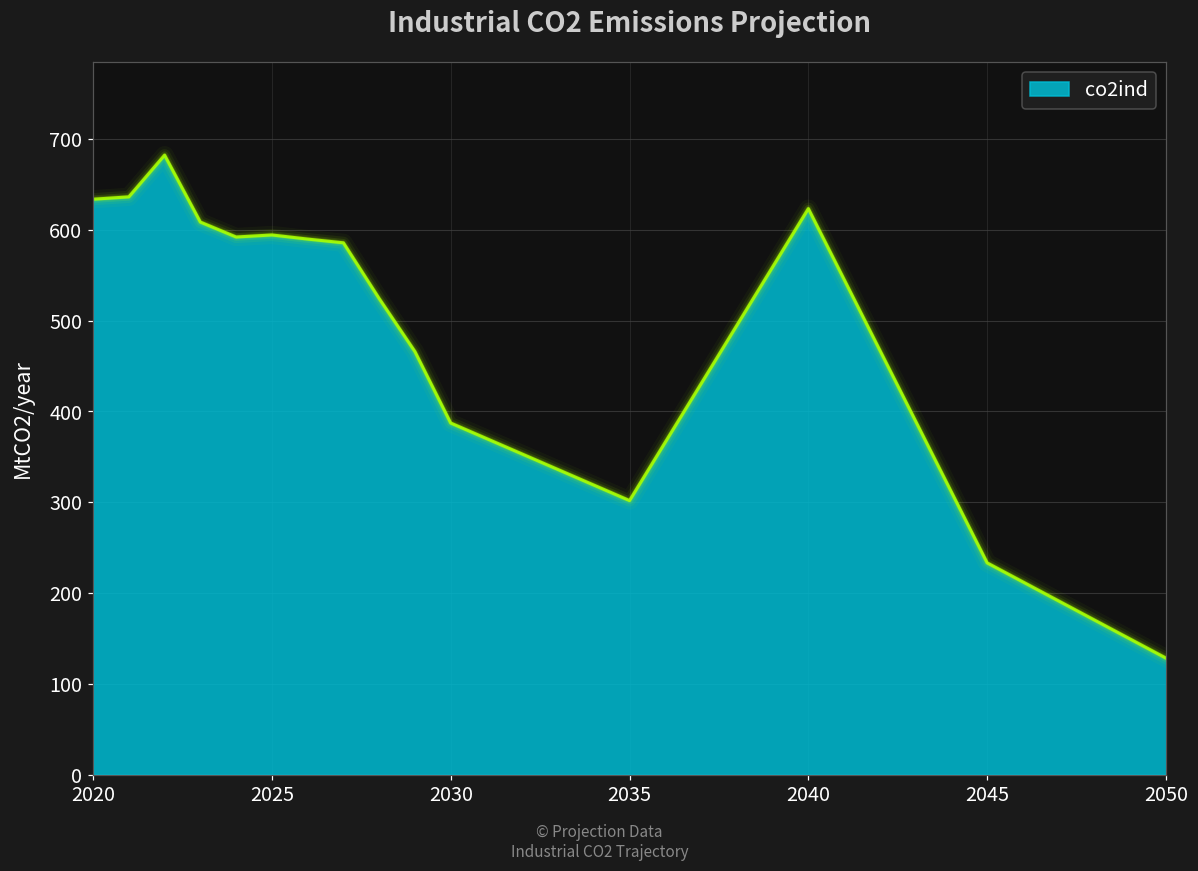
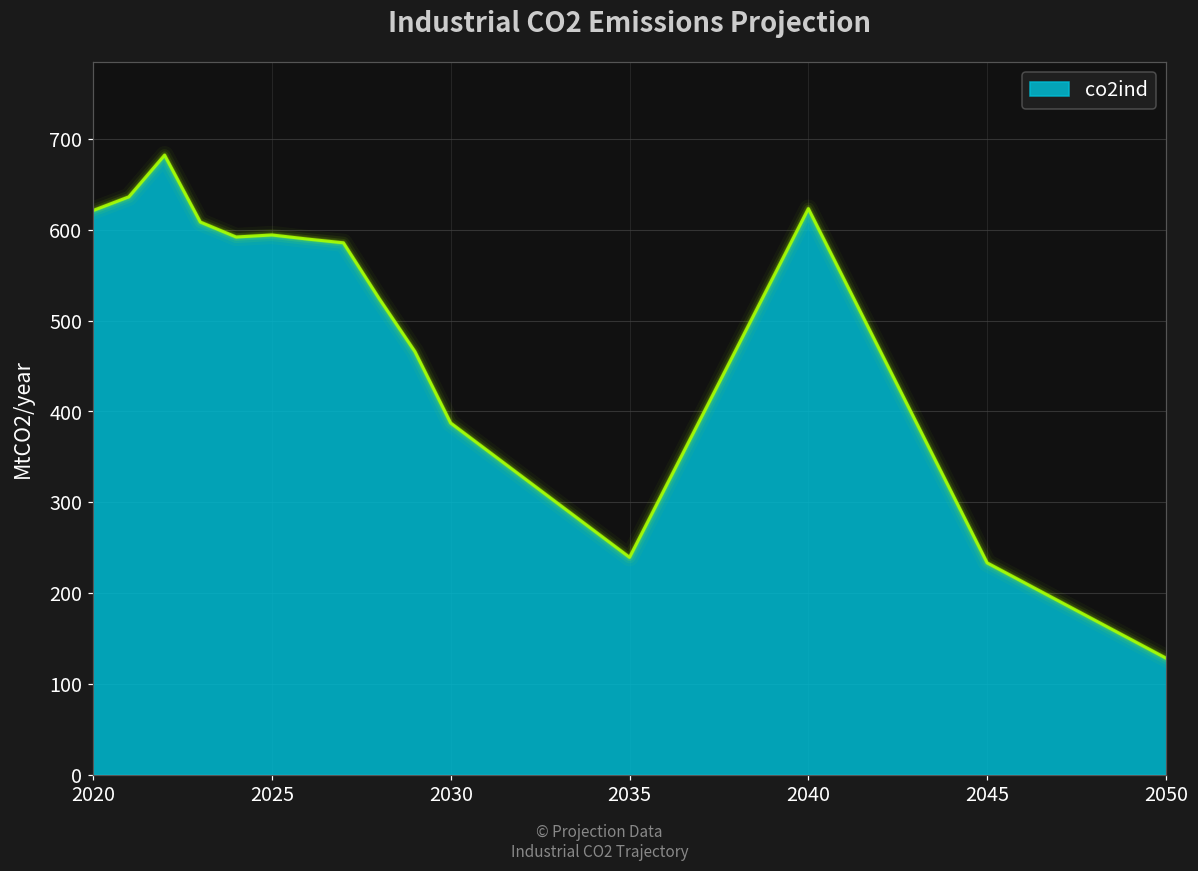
  {
-   "2020": 630,
+   "2020": 620,
    "2025": 590,
    "2030": 390,
-   "2035": 300,
+   "2035": 240,
    "2040": 620,
    "2045": 230,
    "2050": 130
  }
